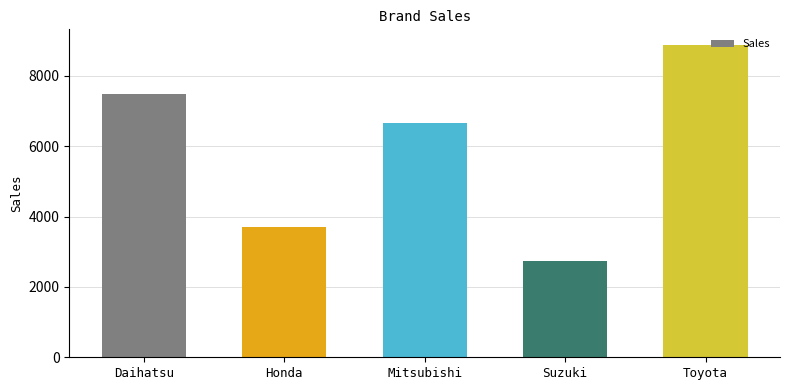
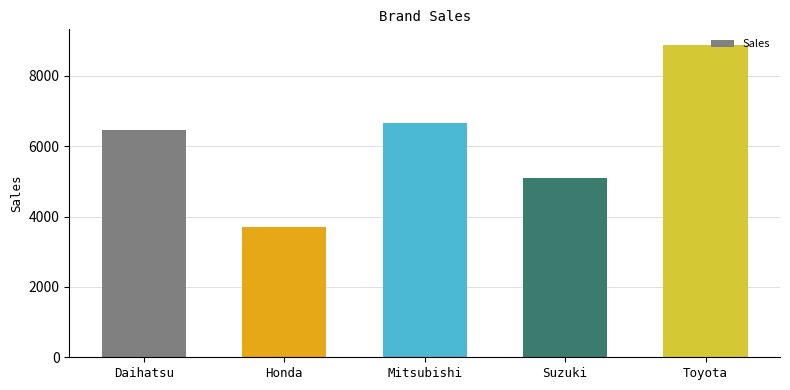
  {
-   "Daihatsu": 7500,
+   "Daihatsu": 6500,
    "Honda": 3700,
    "Mitsubishi": 6700,
-   "Suzuki": 2700,
+   "Suzuki": 5100,
    "Toyota": 8900
  }
